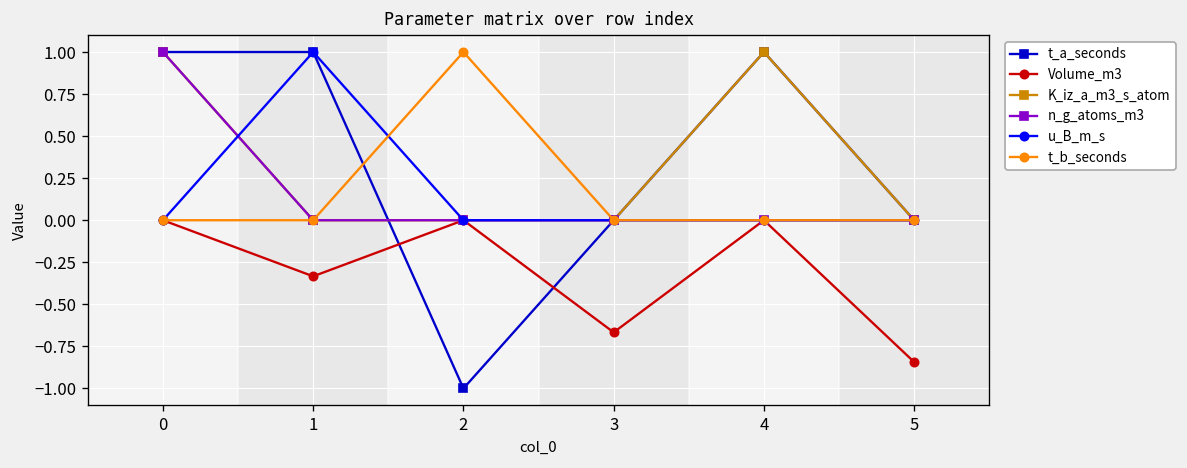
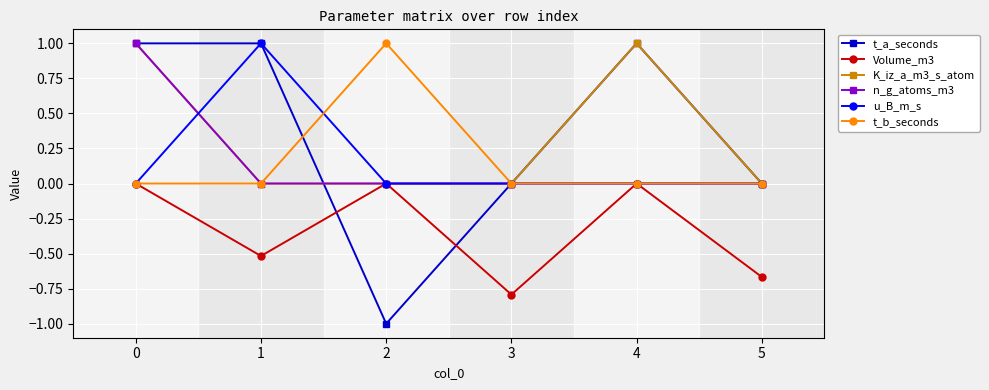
  {
    "Volume_m3": {
-     "1": -0.33,
-     "3": -0.67,
-     "5": -0.84
+     "1": -0.52,
+     "3": -0.79,
+     "5": -0.67
    }
  }
